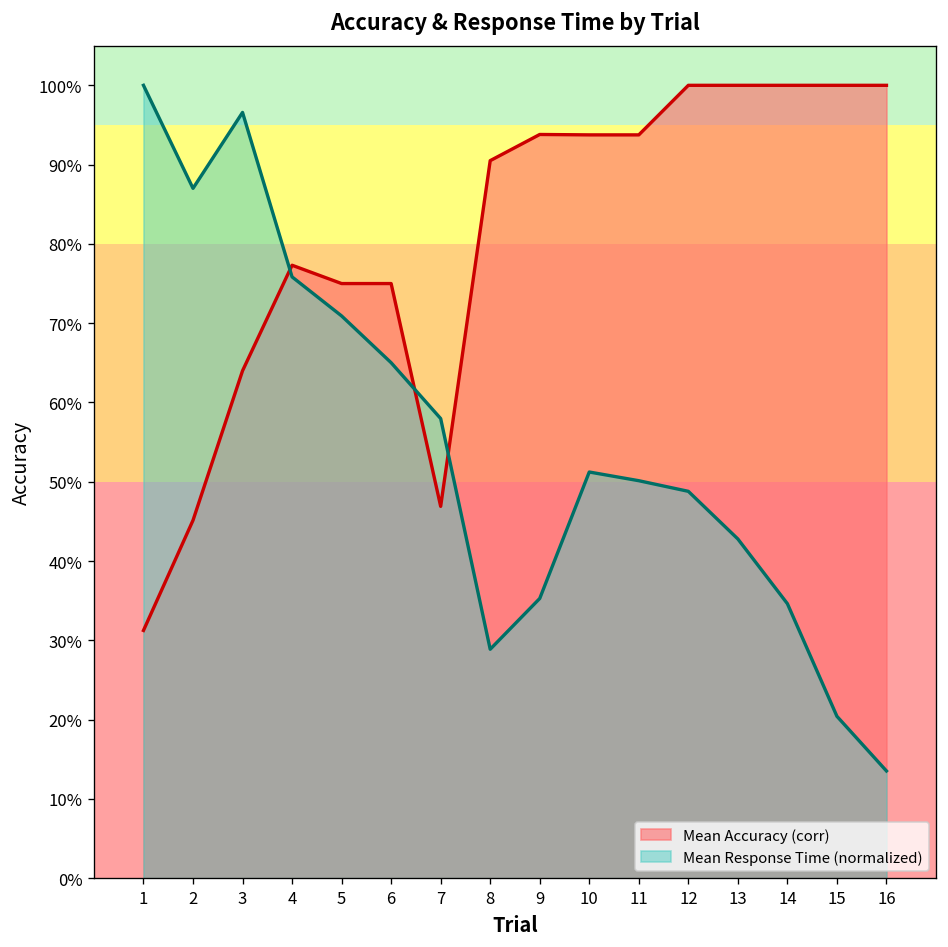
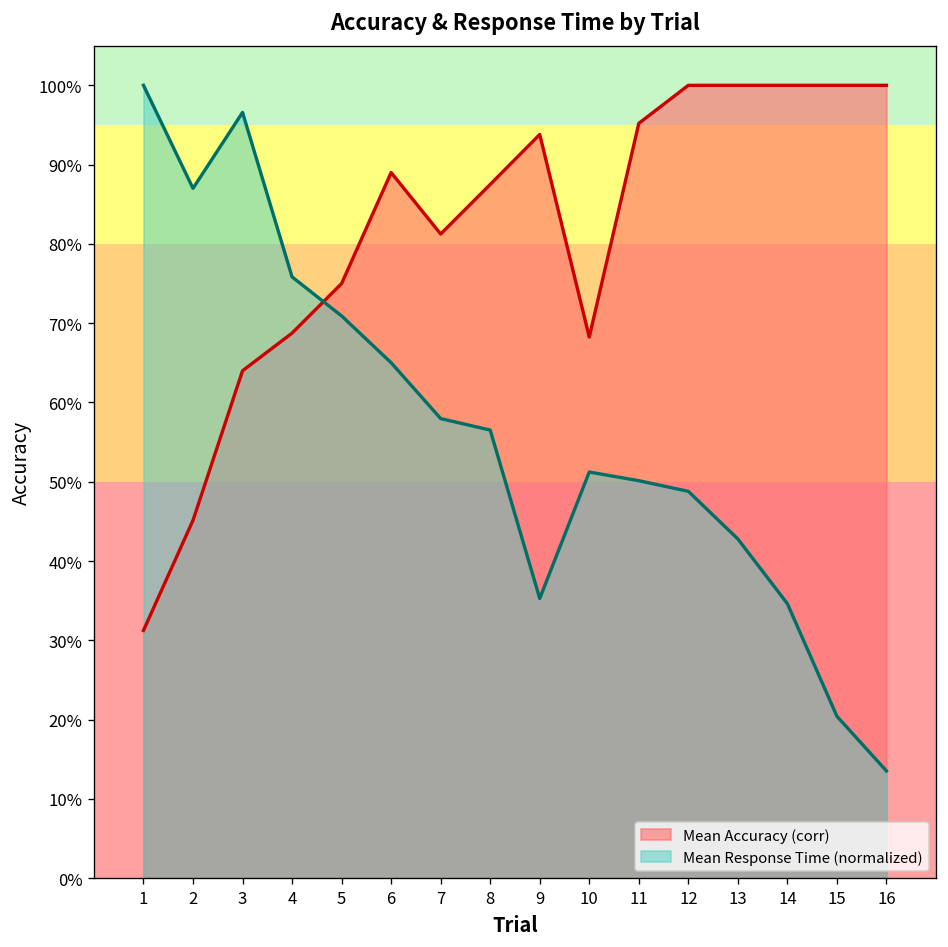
  {
    "Mean Accuracy (corr)": {
      "1": "31%",
      "2": "45%",
      "3": "64%",
-     "4": "77%",
+     "4": "69%",
      "5": "75%",
-     "6": "75%",
-     "7": "47%",
-     "8": "91%",
+     "6": "89%",
+     "7": "81%",
+     "8": "88%",
      "9": "94%",
-     "10": "94%",
-     "11": "94%",
+     "10": "68%",
+     "11": "95%",
      "12": "100%",
      "13": "100%",
      "14": "100%",
      "15": "100%",
      "16": "100%"
    },
    "Mean Response Time (normalized)": {
      "1": "100%",
      "2": "87%",
      "3": "97%",
      "4": "76%",
      "5": "71%",
      "6": "65%",
      "7": "58%",
-     "8": "29%",
+     "8": "57%",
      "9": "35%",
      "10": "51%",
      "11": "50%",
      "12": "49%",
      "13": "43%",
      "14": "35%",
      "15": "20%",
      "16": "14%"
    }
  }
